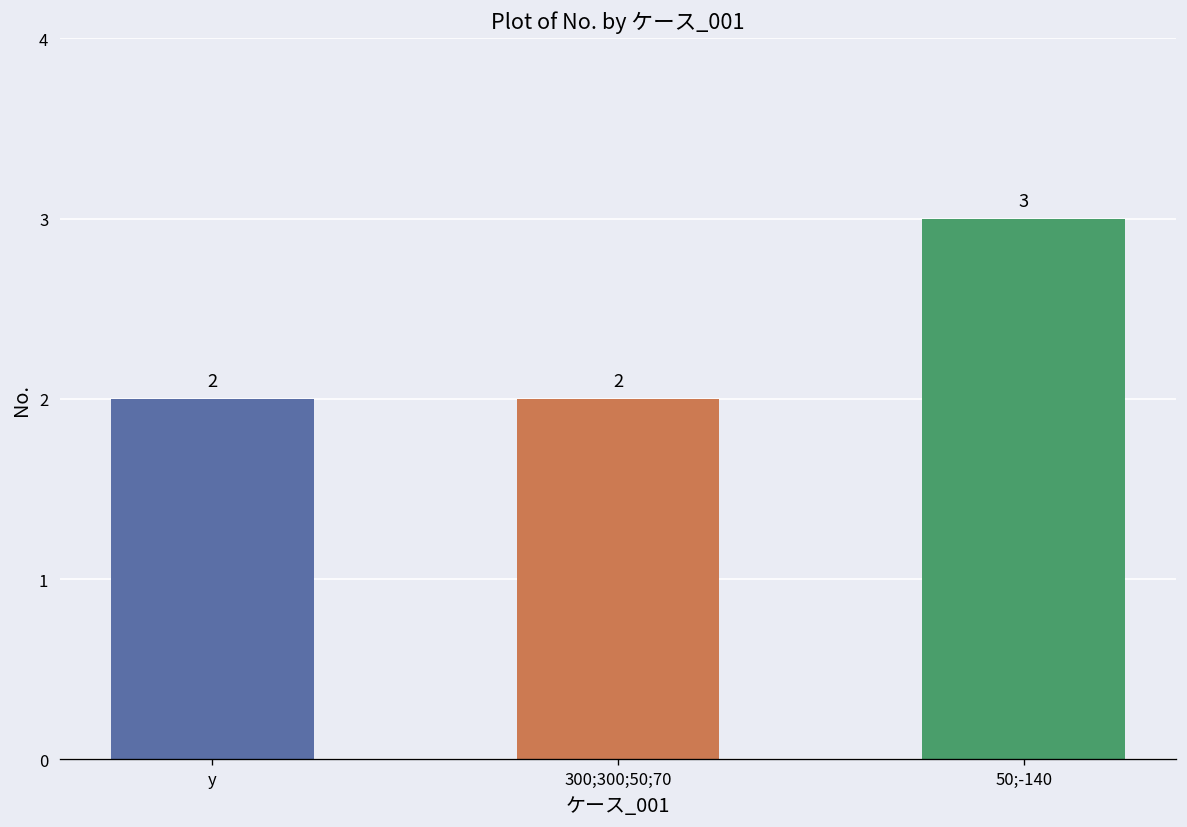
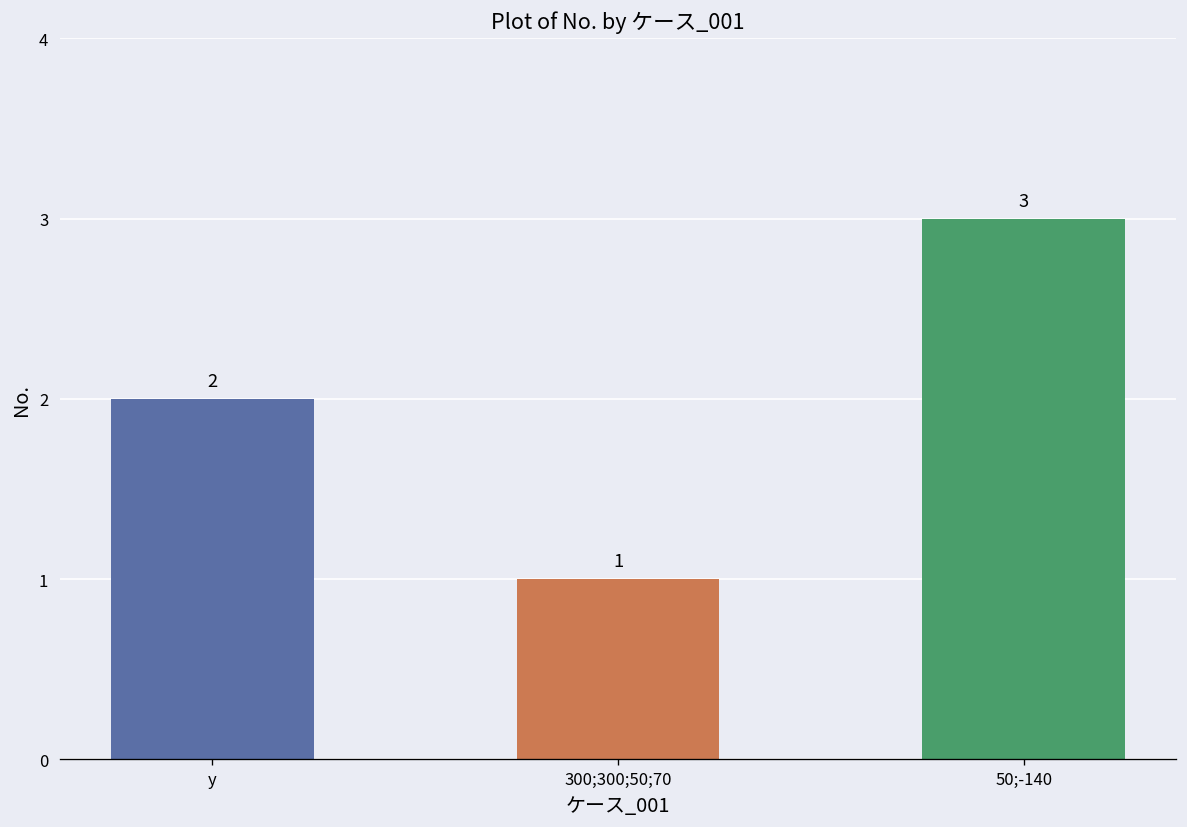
  {
    "y": 2,
-   "300;300;50;70": 2,
+   "300;300;50;70": 1,
    "50;-140": 3
  }
